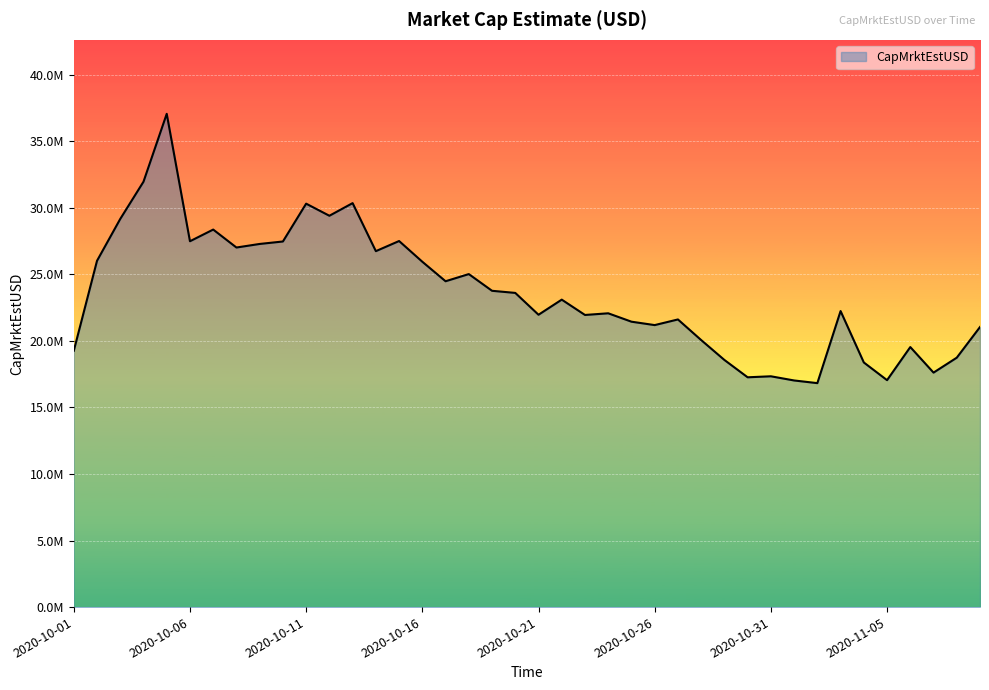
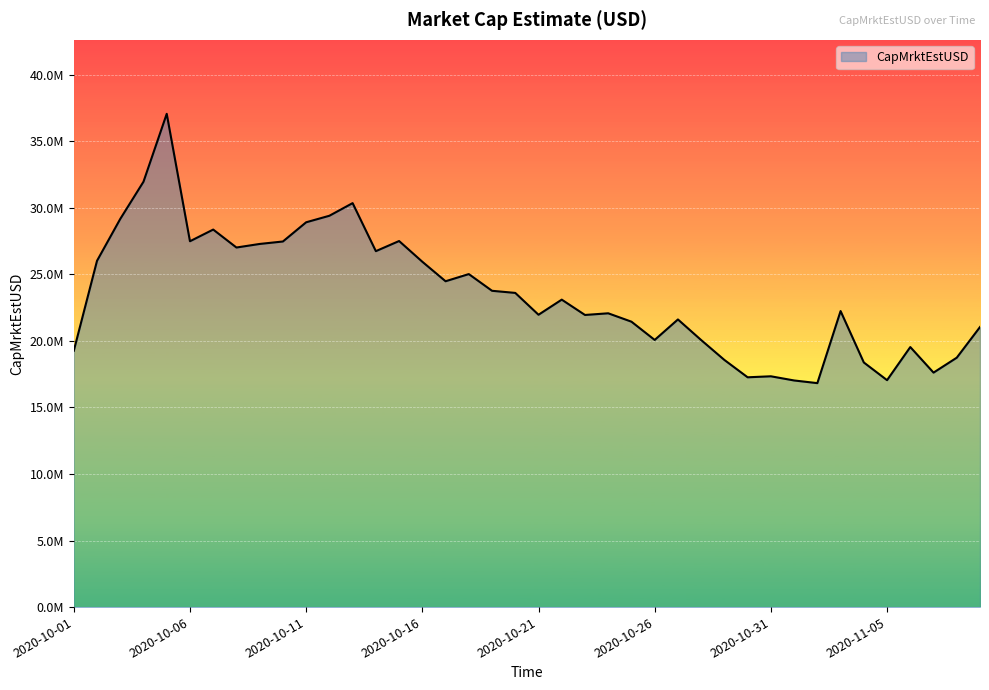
  {
    "2020-10-01": 19300000,
    "2020-10-06": 27500000,
-   "2020-10-11": 30300000,
+   "2020-10-11": 28900000,
    "2020-10-16": 25900000,
    "2020-10-21": 22000000,
-   "2020-10-26": 21200000,
+   "2020-10-26": 20100000,
    "2020-10-31": 17300000,
    "2020-11-05": 17000000
  }
